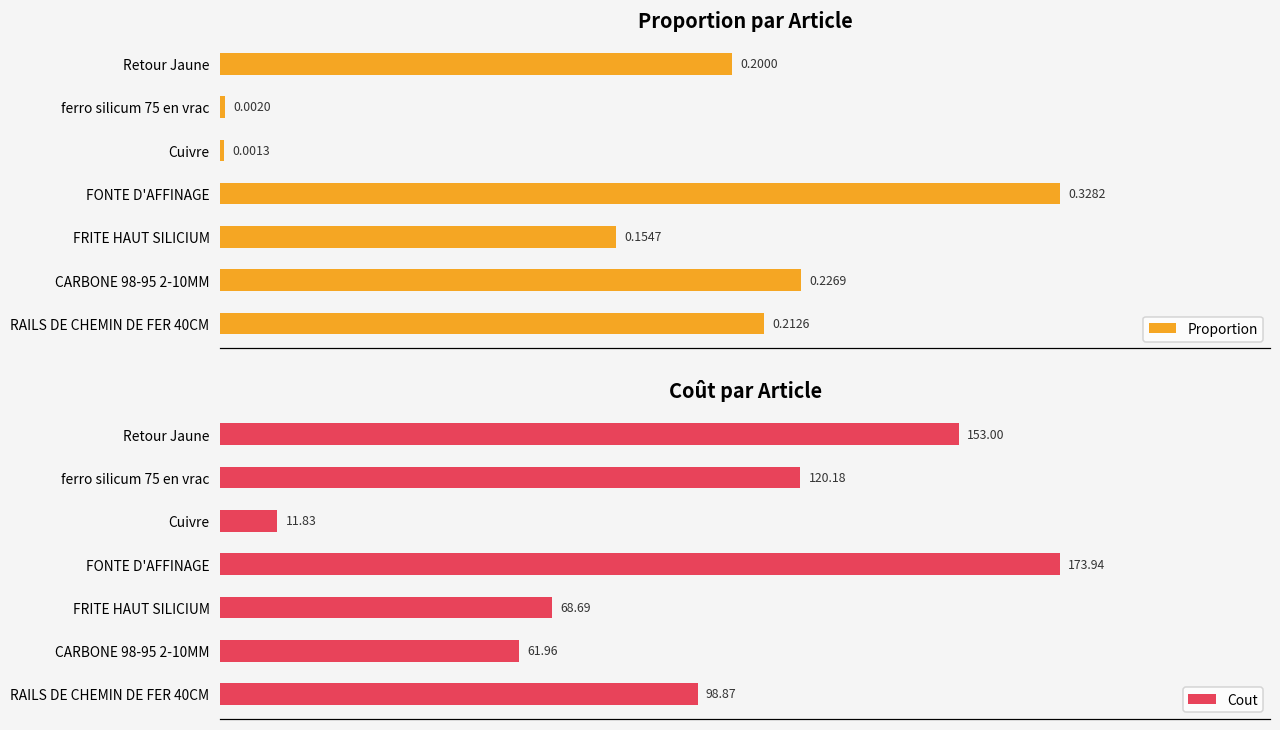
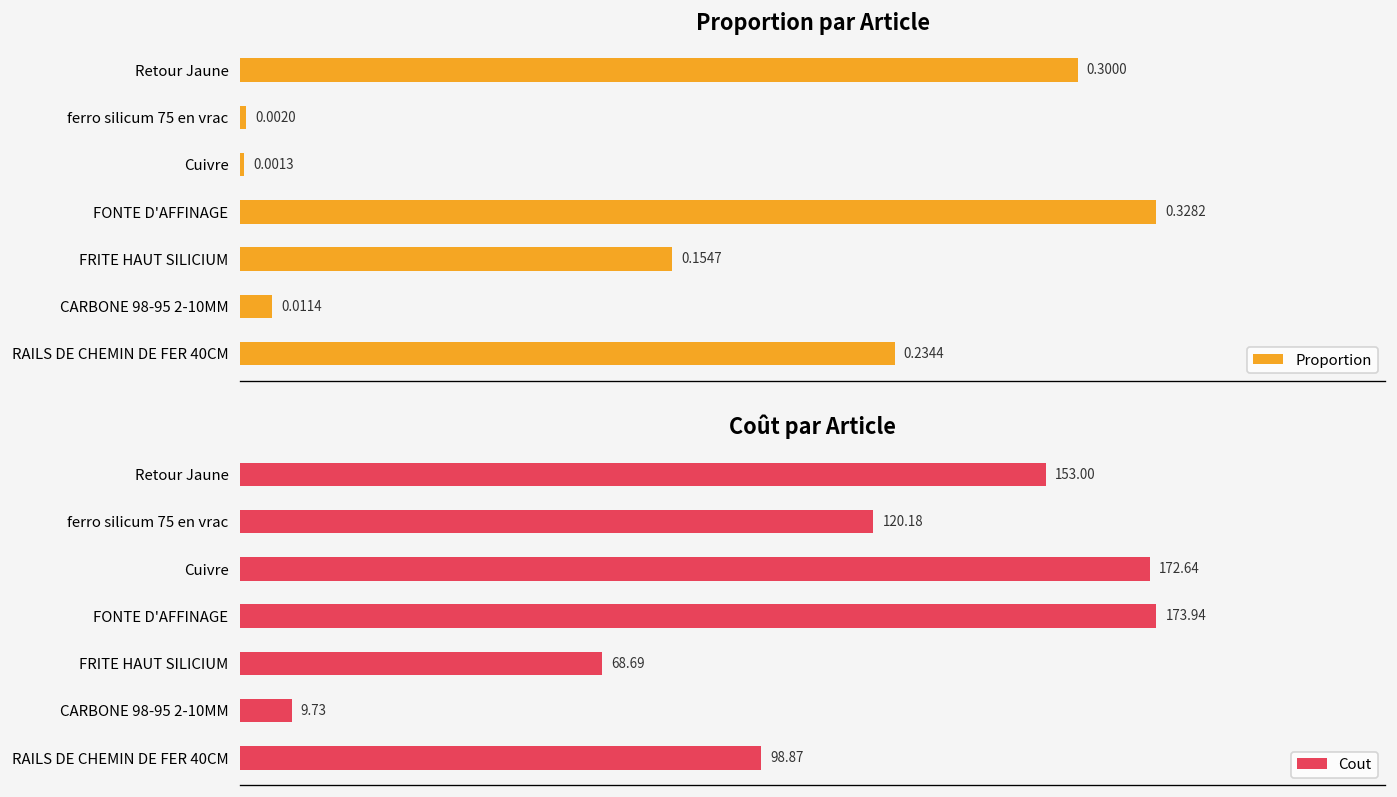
  {
    "Proportion par Article": {
-     "Retour Jaune": 0.2000,
+     "Retour Jaune": 0.3000,
      "ferro silicum 75 en vrac": 0.0020,
      "Cuivre": 0.0013,
      "FONTE D'AFFINAGE": 0.3282,
      "FRITE HAUT SILICIUM": 0.1547,
-     "CARBONE 98-95 2-10MM": 0.2269,
-     "RAILS DE CHEMIN DE FER 40CM": 0.2126
+     "CARBONE 98-95 2-10MM": 0.0114,
+     "RAILS DE CHEMIN DE FER 40CM": 0.2344
    },
    "Coût par Article": {
      "Retour Jaune": 153.00,
      "ferro silicum 75 en vrac": 120.18,
-     "Cuivre": 11.83,
+     "Cuivre": 172.64,
      "FONTE D'AFFINAGE": 173.94,
      "FRITE HAUT SILICIUM": 68.69,
-     "CARBONE 98-95 2-10MM": 61.96,
+     "CARBONE 98-95 2-10MM": 9.73,
      "RAILS DE CHEMIN DE FER 40CM": 98.87
    }
  }
